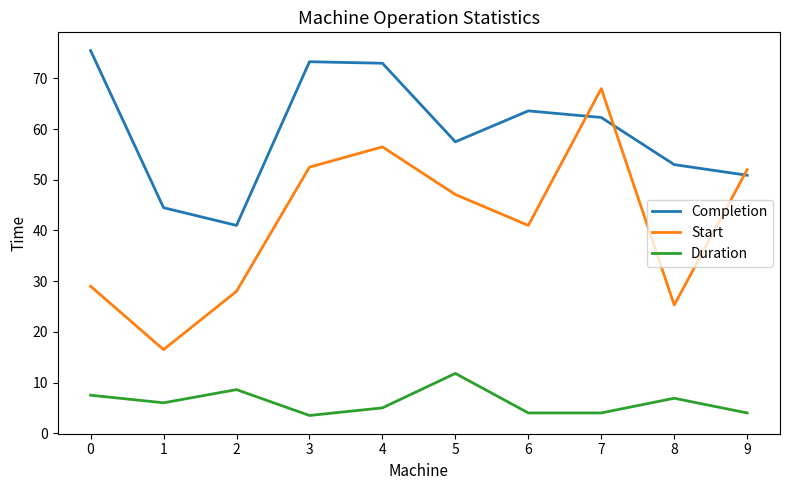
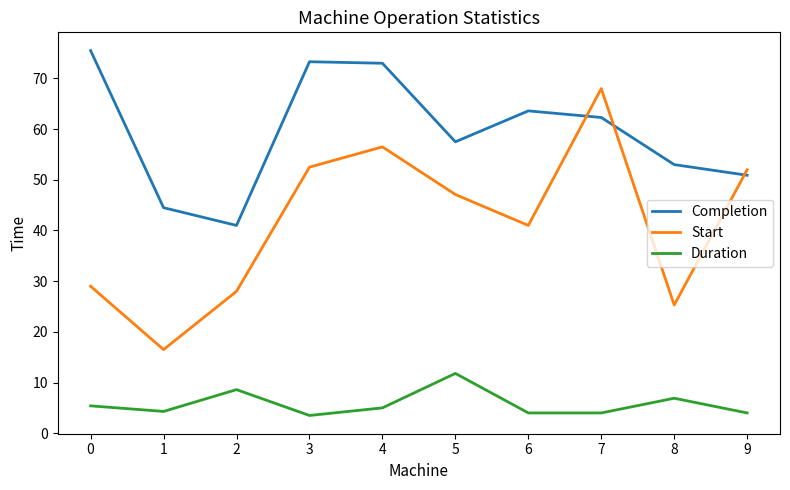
  {
    "Completion": {
      "0": 76,
      "1": 45,
      "2": 41,
      "3": 73,
      "4": 73,
      "5": 58,
      "6": 64,
      "7": 62,
      "8": 53,
      "9": 51
    },
    "Start": {
      "0": 29,
      "1": 17,
      "2": 28,
      "3": 53,
      "4": 57,
      "5": 47,
      "6": 41,
      "7": 68,
      "8": 25,
      "9": 52
    },
    "Duration": {
-     "0": 8,
-     "1": 6,
+     "0": 5,
+     "1": 4,
      "2": 9,
      "3": 4,
      "4": 5,
      "5": 12,
      "6": 4,
      "7": 4,
      "8": 7,
      "9": 4
    }
  }
